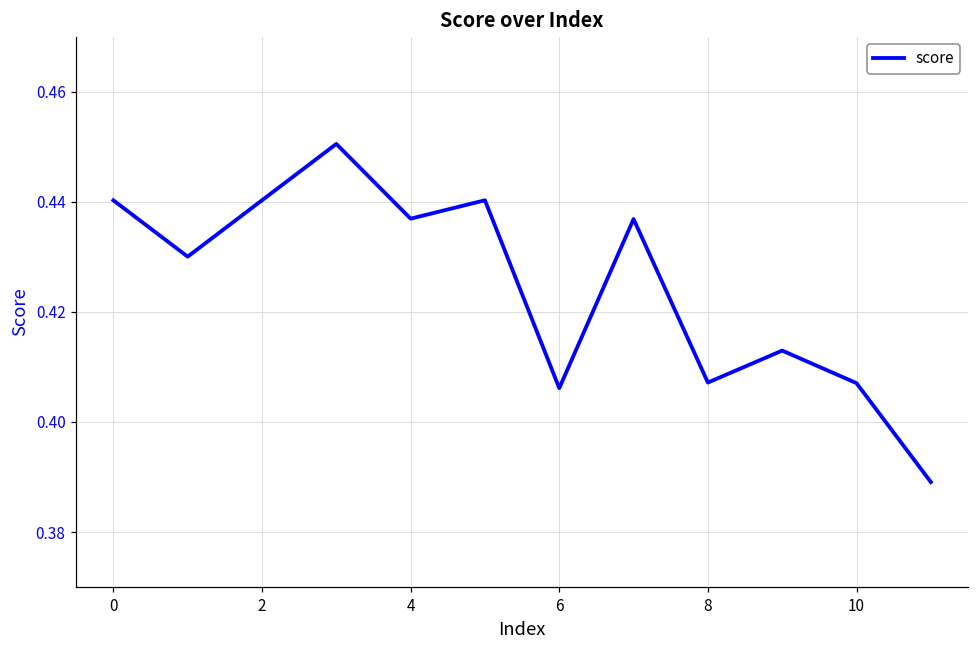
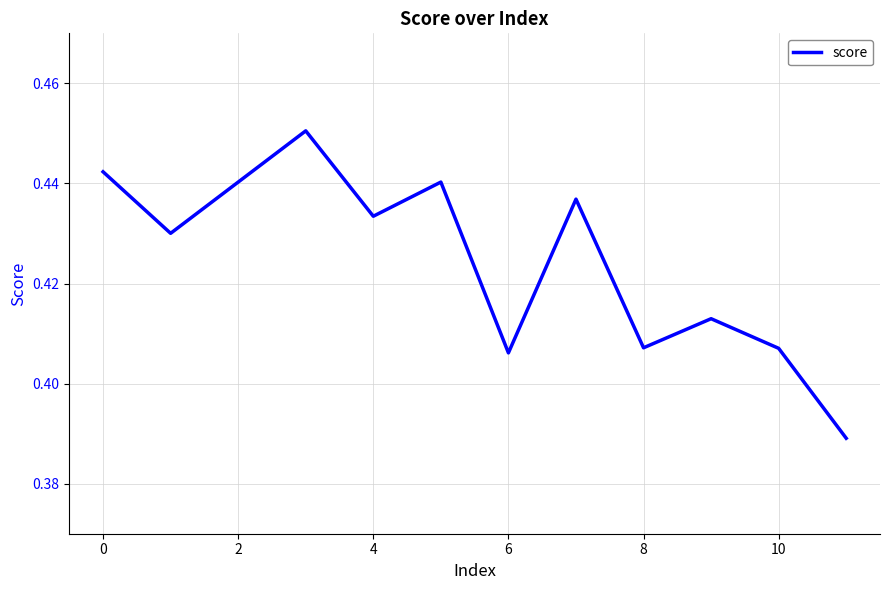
  {
-   "0": 0.440,
+   "0": 0.442,
    "2": 0.440,
-   "4": 0.437,
+   "4": 0.433,
    "6": 0.406,
    "8": 0.407,
    "10": 0.407
  }
